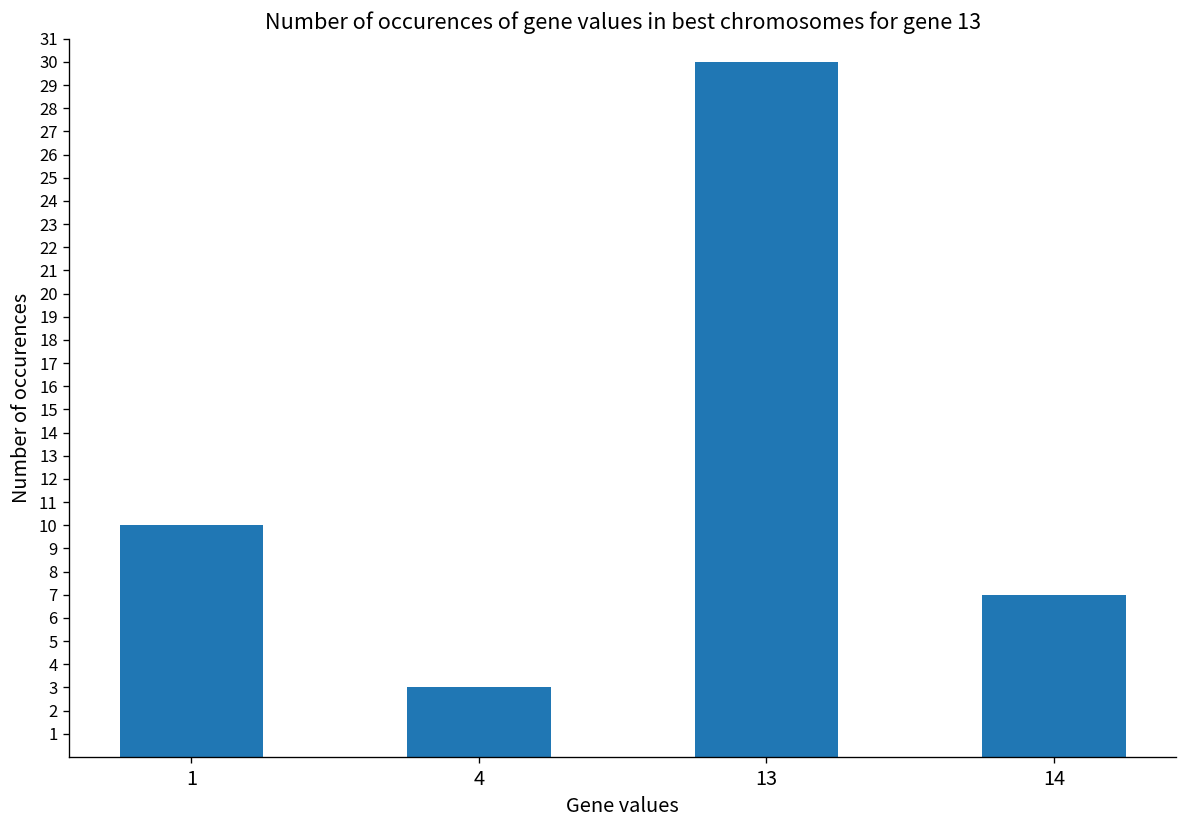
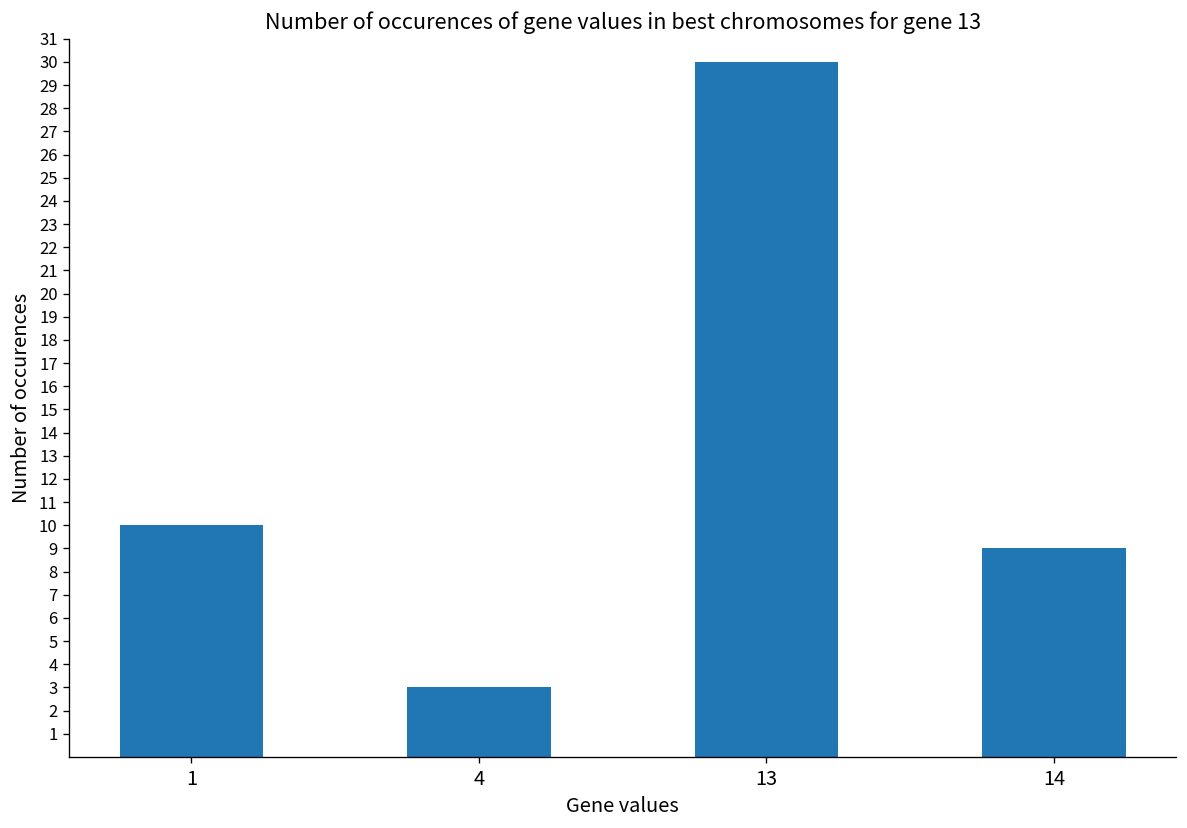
  {
    "1": 10,
    "4": 3,
    "13": 30,
-   "14": 7
+   "14": 9
  }
